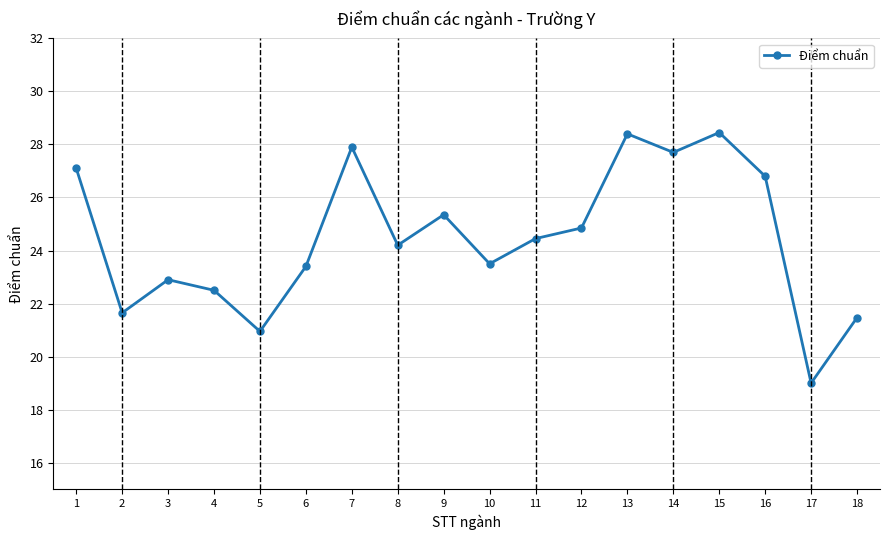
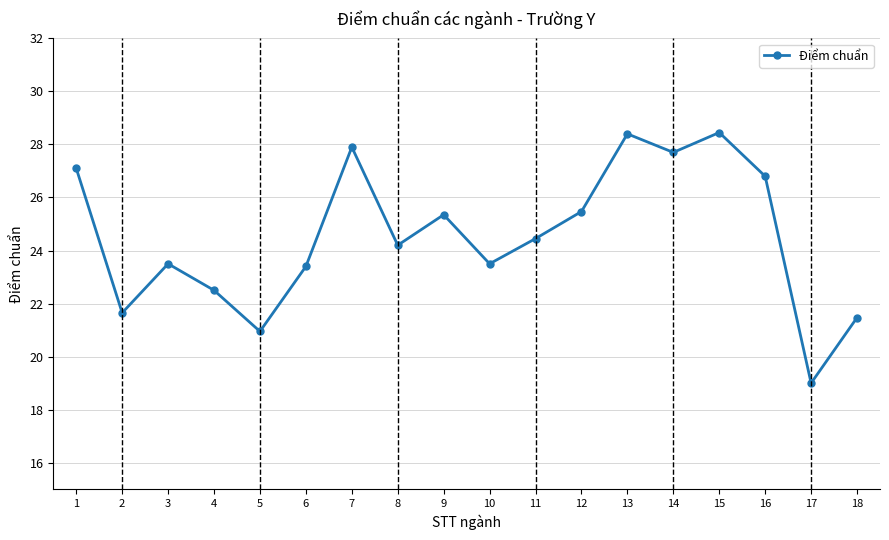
  {
    "1": 27.1,
    "2": 21.7,
-   "3": 22.9,
+   "3": 23.5,
    "4": 22.5,
    "5": 21.0,
    "6": 23.4,
    "7": 27.9,
    "8": 24.2,
    "9": 25.4,
    "10": 23.5,
    "11": 24.5,
-   "12": 24.9,
+   "12": 25.5,
    "13": 28.4,
    "14": 27.7,
    "15": 28.5,
    "16": 26.8,
    "17": 19.0,
    "18": 21.5
  }
